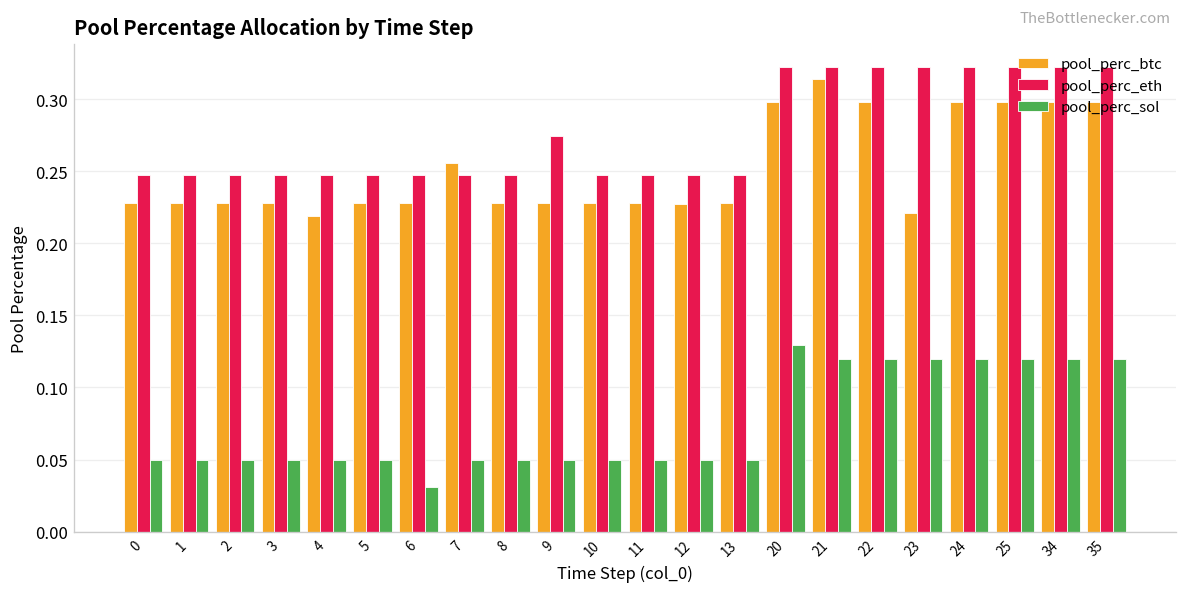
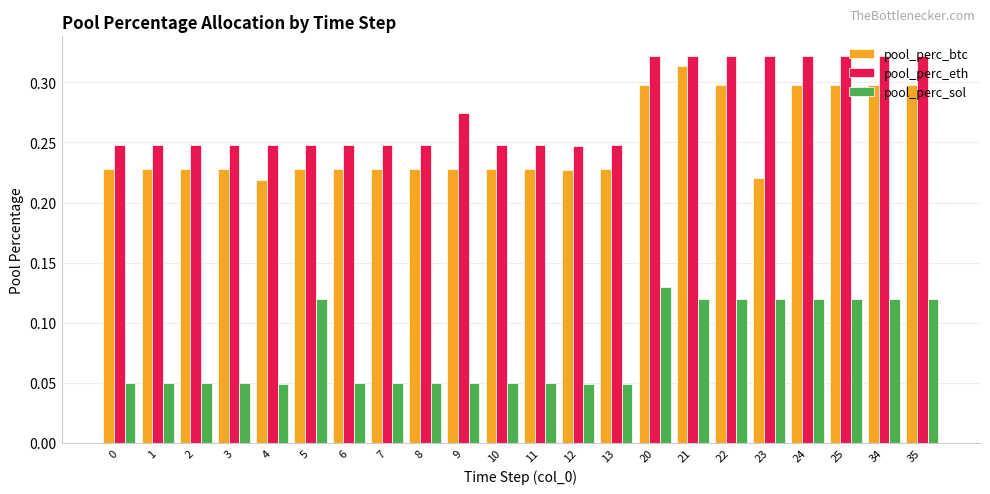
  {
    "pool_perc_btc": {
      "0": 0.228,
      "1": 0.228,
      "2": 0.228,
      "3": 0.228,
      "4": 0.219,
      "5": 0.228,
      "6": 0.228,
-     "7": 0.256,
+     "7": 0.228,
      "8": 0.228,
      "9": 0.228,
      "10": 0.228,
      "11": 0.228,
      "12": 0.228,
      "13": 0.228,
      "20": 0.298,
      "21": 0.314,
      "22": 0.298,
      "23": 0.221,
      "24": 0.298,
      "25": 0.298,
      "34": 0.298,
      "35": 0.298
    },
    "pool_perc_eth": {
      "0": 0.248,
      "1": 0.248,
      "2": 0.248,
      "3": 0.248,
      "4": 0.248,
      "5": 0.248,
      "6": 0.248,
      "7": 0.248,
      "8": 0.248,
      "9": 0.274,
      "10": 0.248,
      "11": 0.248,
      "12": 0.247,
      "13": 0.248,
      "20": 0.322,
      "21": 0.322,
      "22": 0.322,
      "23": 0.322,
      "24": 0.322,
      "25": 0.322,
      "34": 0.322,
      "35": 0.322
    },
    "pool_perc_sol": {
      "0": 0.050,
      "1": 0.050,
      "2": 0.050,
      "3": 0.050,
      "4": 0.049,
-     "5": 0.050,
-     "6": 0.031,
+     "5": 0.119,
+     "6": 0.050,
      "7": 0.050,
      "8": 0.050,
      "9": 0.050,
      "10": 0.050,
      "11": 0.050,
      "12": 0.049,
      "13": 0.049,
      "20": 0.130,
      "21": 0.120,
      "22": 0.120,
      "23": 0.120,
      "24": 0.120,
      "25": 0.120,
      "34": 0.120,
      "35": 0.120
    }
  }
